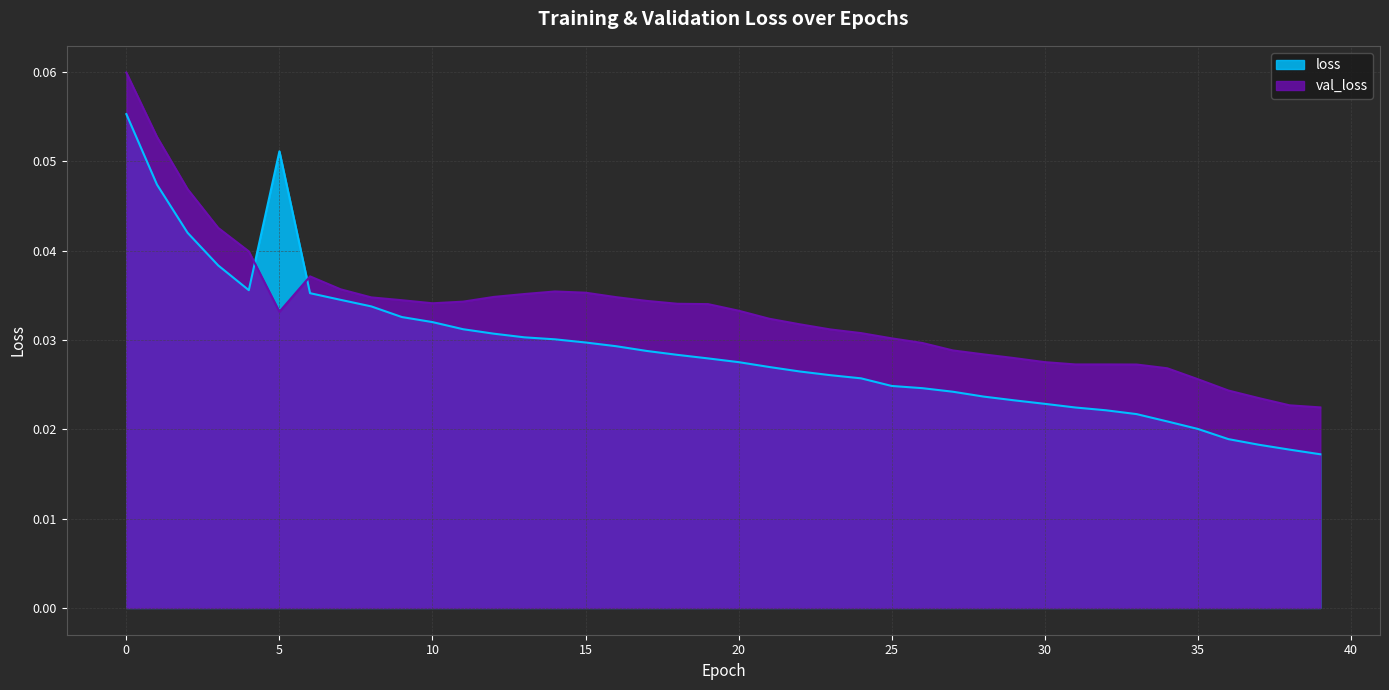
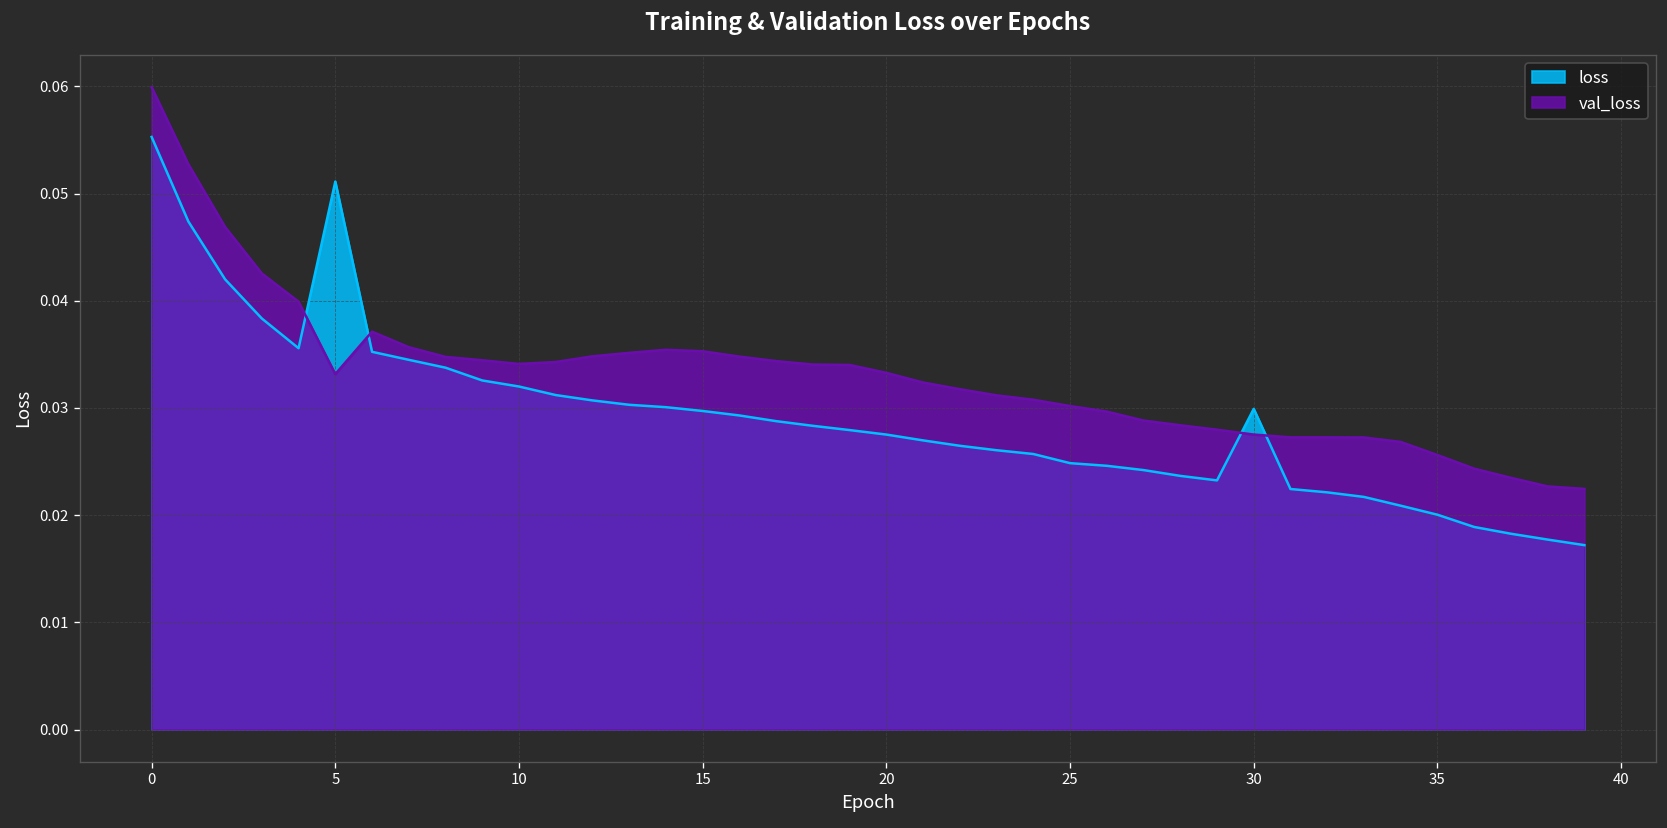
  {
    "loss": {
      "0": 0.055,
      "5": 0.051,
      "10": 0.032,
      "15": 0.030,
      "20": 0.028,
      "25": 0.025,
-     "30": 0.023,
+     "30": 0.030,
      "35": 0.020
    },
    "val_loss": {
      "0": 0.060,
      "5": 0.033,
      "10": 0.034,
      "15": 0.035,
      "20": 0.033,
      "25": 0.030,
      "30": 0.028,
      "35": 0.026
    }
  }
